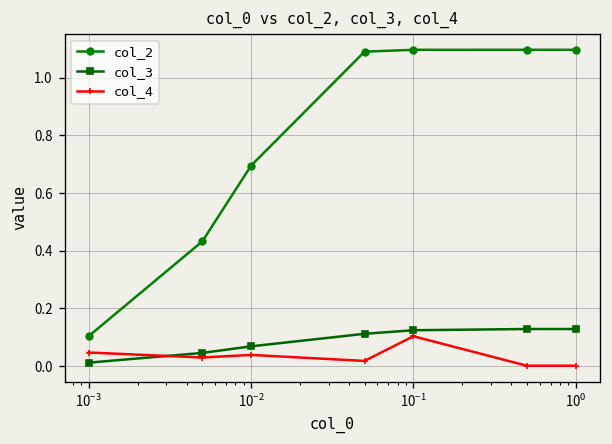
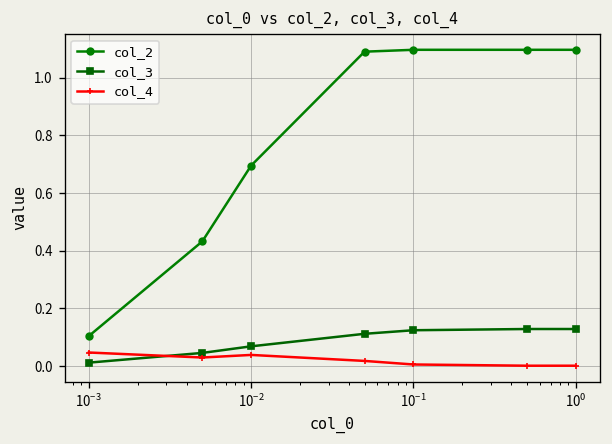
  {
    "col_4": {
      "10^-3": 0.05,
      "10^-2": 0.04,
-     "10^-1": 0.10,
+     "10^-1": 0.01,
      "10^0": 0.00
    }
  }
